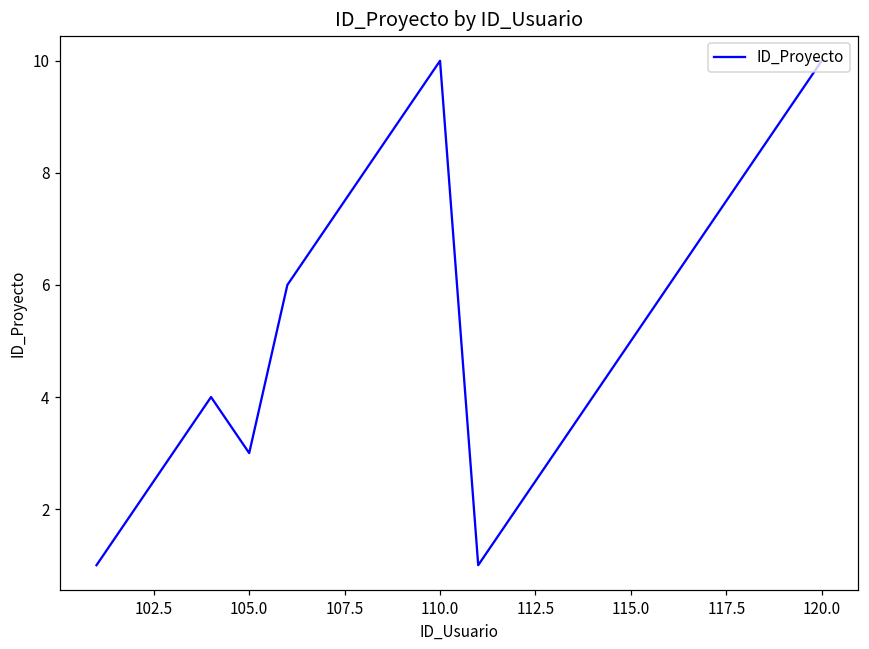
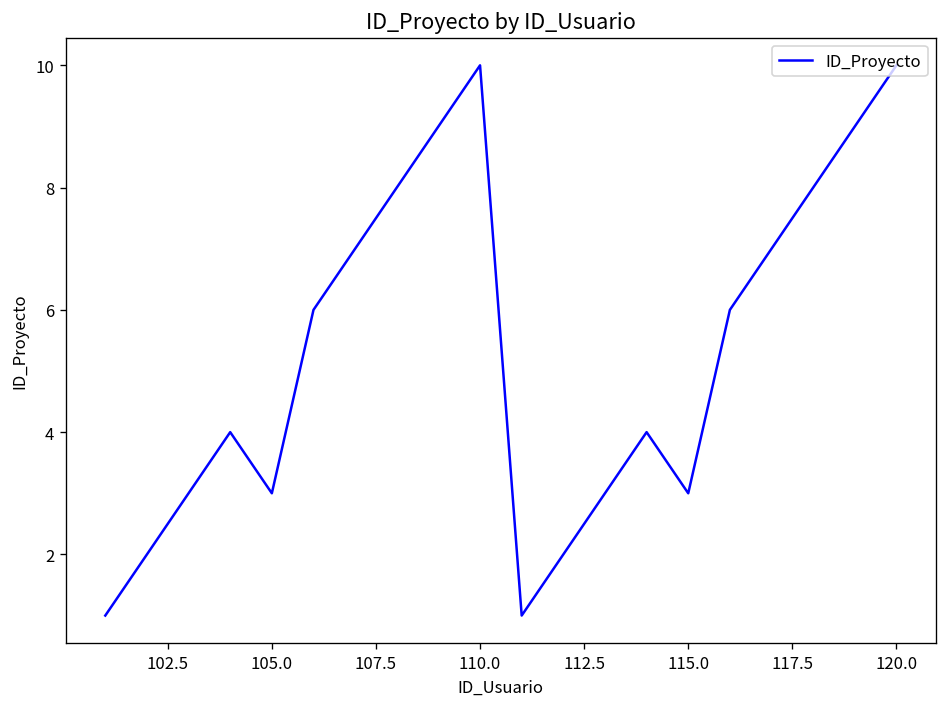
  {
    "105.0": 3,
    "110.0": 10,
-   "115.0": 5
+   "115.0": 3
  }
